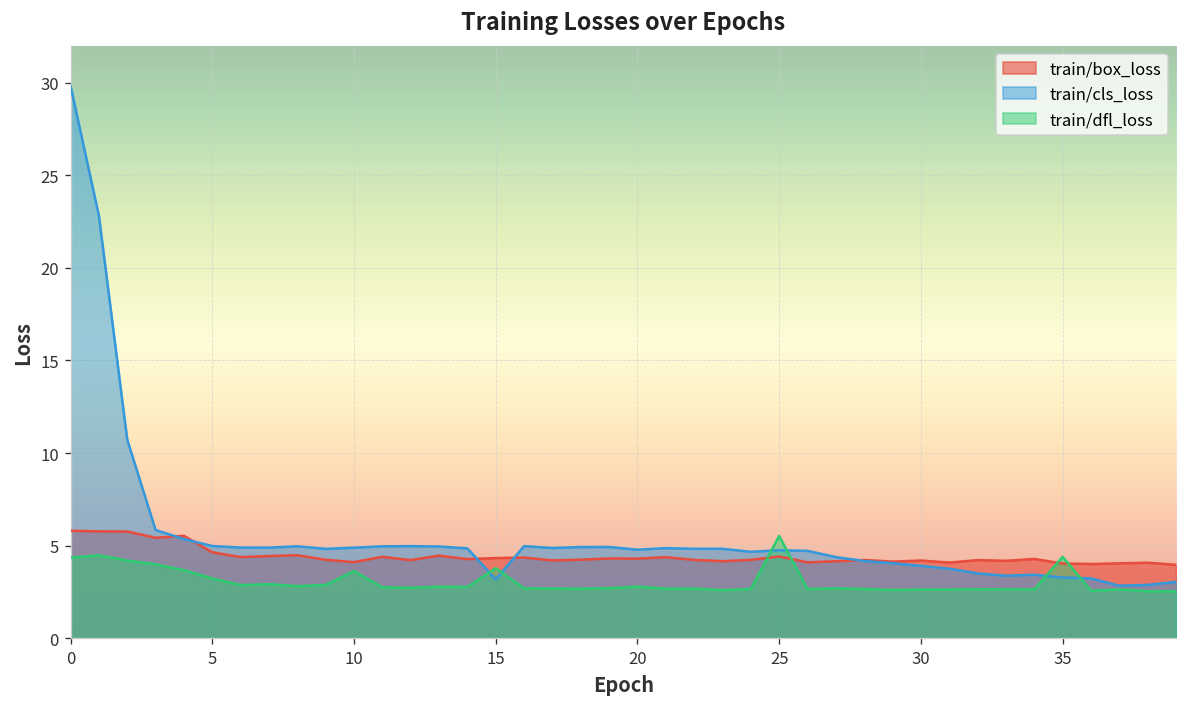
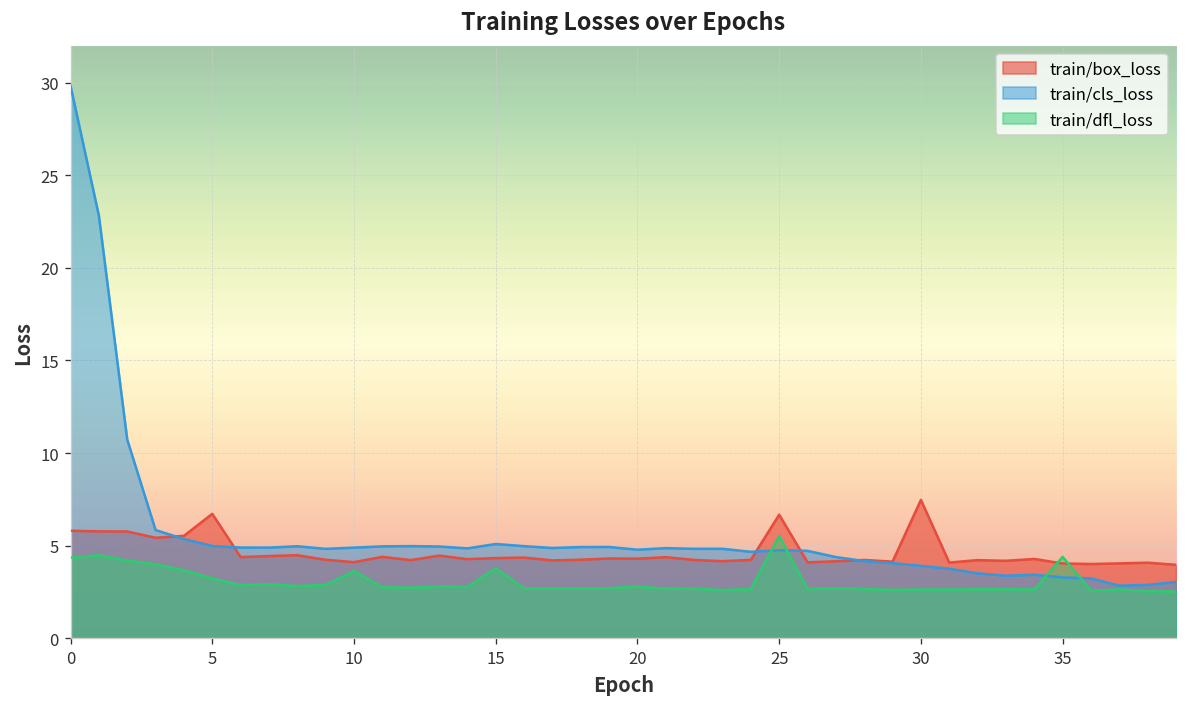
  {
    "train/box_loss": {
      "0": 5.8,
-     "5": 4.6,
+     "5": 6.7,
      "10": 4.1,
      "15": 4.3,
      "20": 4.3,
-     "25": 4.4,
-     "30": 4.2,
+     "25": 6.7,
+     "30": 7.5,
      "35": 4.0
    },
    "train/cls_loss": {
      "0": 29.8,
      "5": 5.0,
      "10": 4.9,
-     "15": 3.2,
+     "15": 5.1,
      "20": 4.8,
      "25": 4.8,
      "30": 3.9,
      "35": 3.3
    },
    "train/dfl_loss": {
      "0": 4.4,
      "5": 3.2,
      "10": 3.6,
      "15": 3.8,
      "20": 2.8,
      "25": 5.5,
      "30": 2.6,
      "35": 4.4
    }
  }
